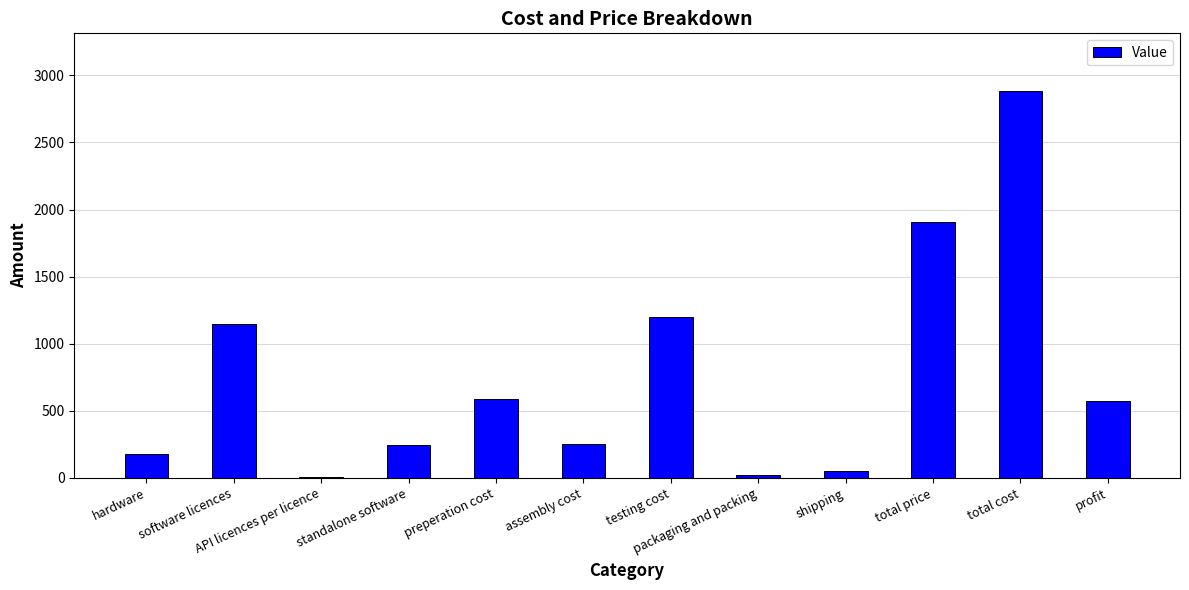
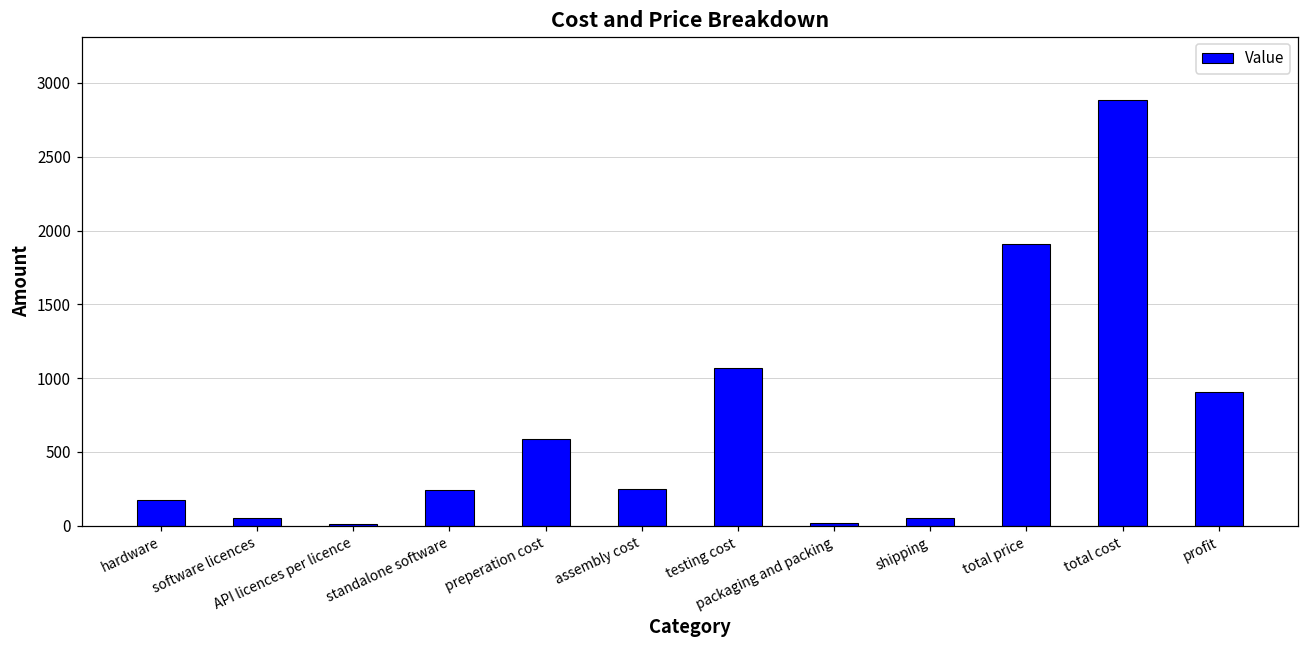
  {
    "hardware": 180,
-   "software licences": 1150,
+   "software licences": 50,
    "standalone software": 240,
    "preperation cost": 590,
    "assembly cost": 250,
-   "testing cost": 1200,
+   "testing cost": 1070,
    "packaging and packing": 20,
    "shipping": 50,
    "total price": 1910,
    "total cost": 2880,
-   "profit": 580
+   "profit": 910
  }
